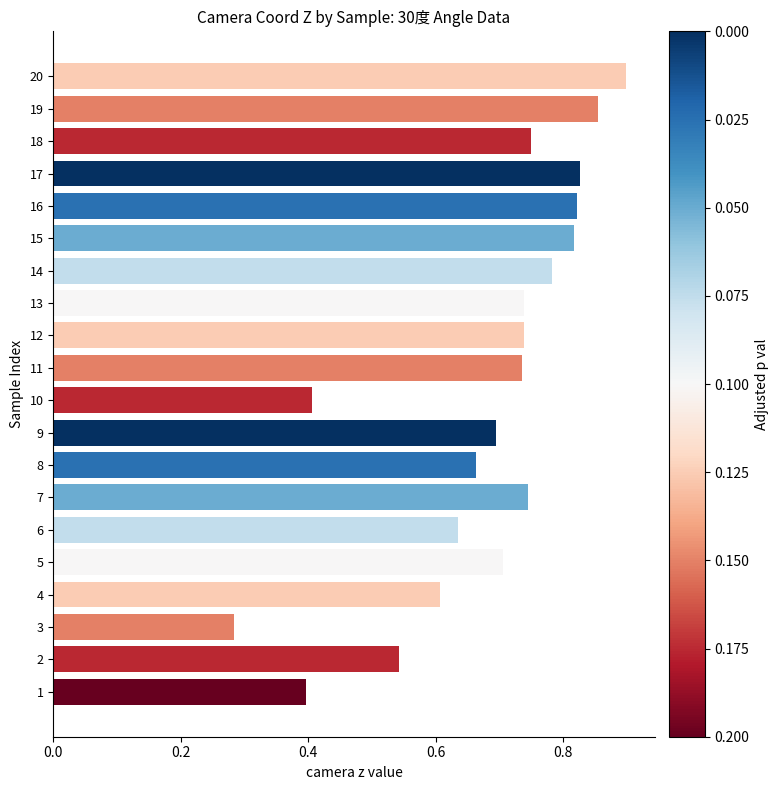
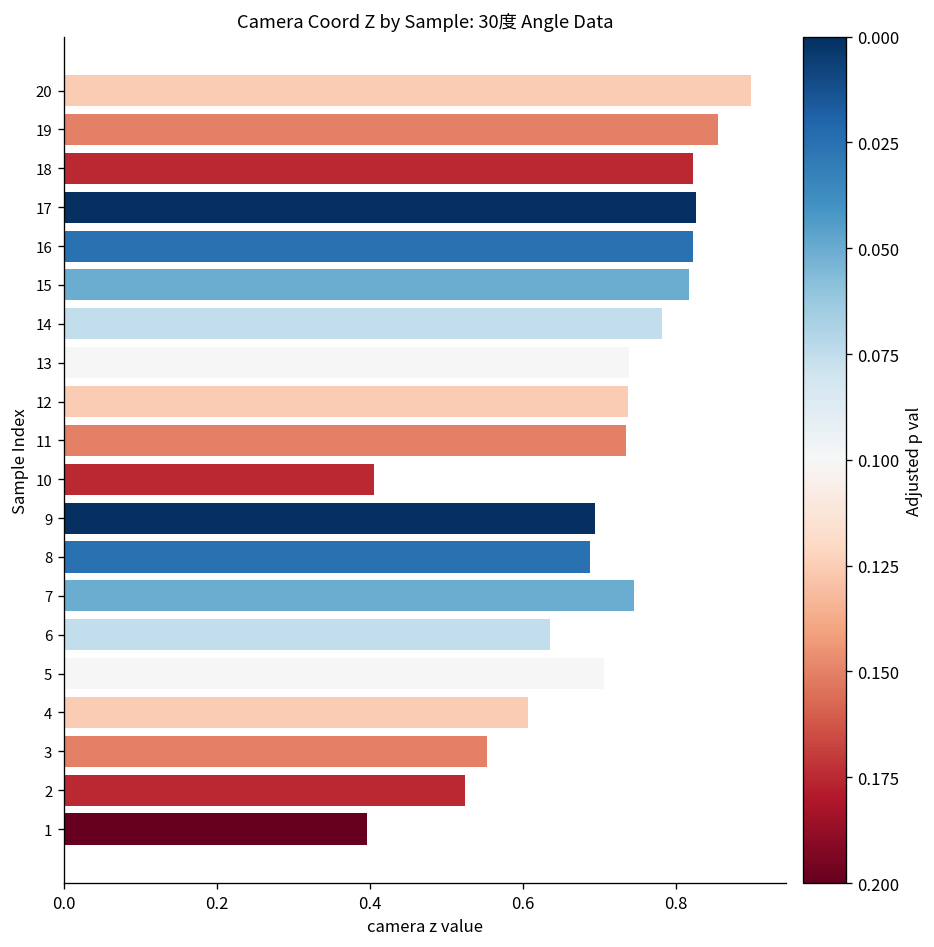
  {
    "20": 0.90,
    "19": 0.86,
-   "18": 0.75,
+   "18": 0.82,
    "17": 0.83,
    "16": 0.82,
    "15": 0.82,
    "14": 0.78,
    "13": 0.74,
    "12": 0.74,
    "11": 0.74,
    "10": 0.41,
    "9": 0.69,
-   "8": 0.66,
+   "8": 0.69,
    "7": 0.75,
    "6": 0.64,
    "5": 0.71,
    "4": 0.61,
-   "3": 0.28,
-   "2": 0.54,
+   "3": 0.55,
+   "2": 0.53,
    "1": 0.40
  }
